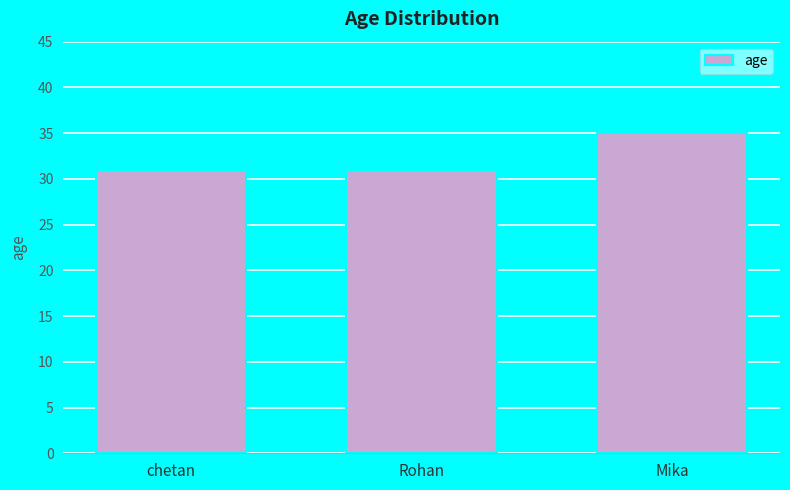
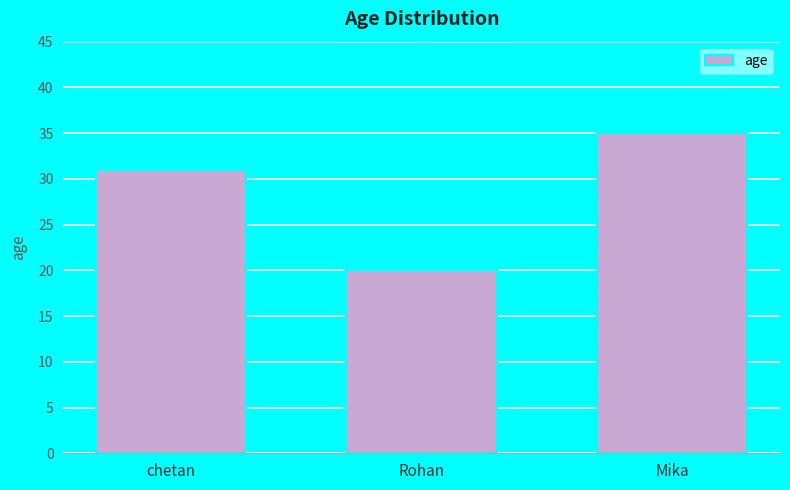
  {
    "chetan": 31,
-   "Rohan": 31,
+   "Rohan": 20,
    "Mika": 35
  }
